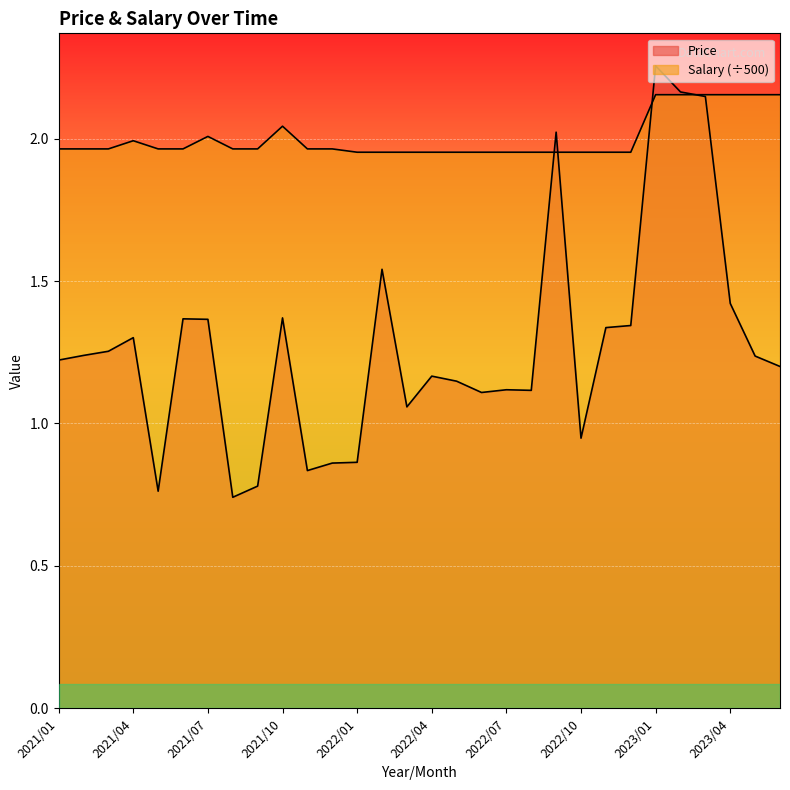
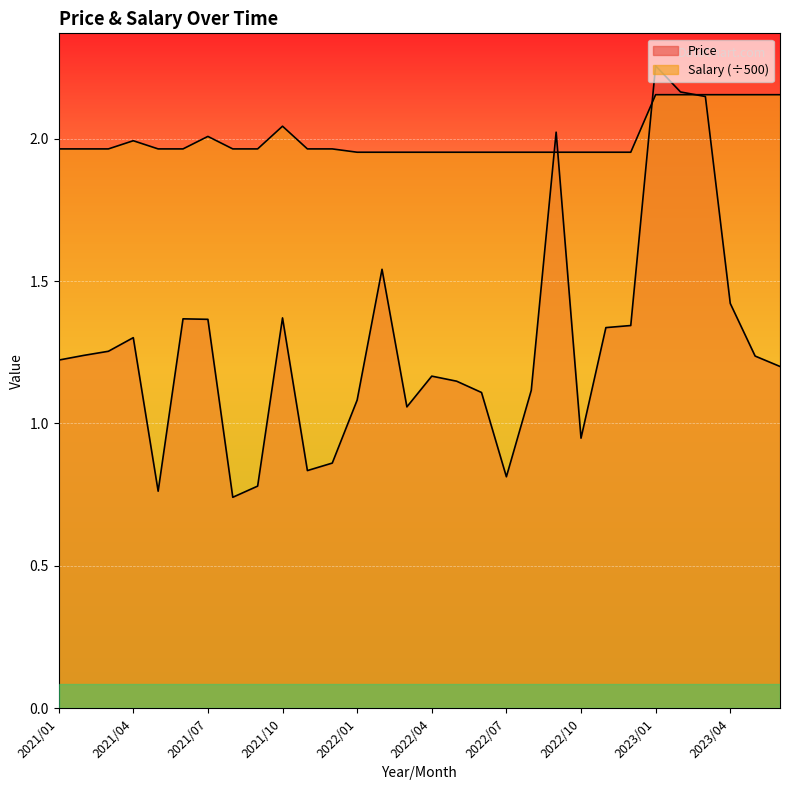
  {
    "Price": {
      "2021/01": 1.22,
      "2021/04": 1.30,
      "2021/07": 1.37,
      "2021/10": 1.37,
-     "2022/01": 0.86,
+     "2022/01": 1.08,
      "2022/04": 1.17,
-     "2022/07": 1.12,
+     "2022/07": 0.81,
      "2022/10": 0.95,
      "2023/04": 1.42
    },
    "Salary (÷500)": {
      "2021/01": 1.96,
      "2021/04": 1.99,
      "2021/07": 2.01,
      "2021/10": 2.04,
      "2022/01": 1.95,
      "2022/04": 1.95,
      "2022/07": 1.95,
      "2022/10": 1.95,
      "2023/01": 2.15,
      "2023/04": 2.15
    }
  }
